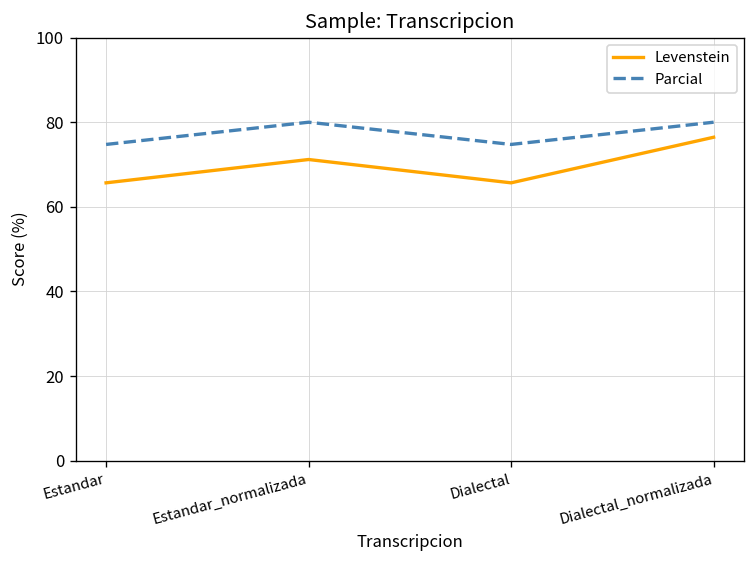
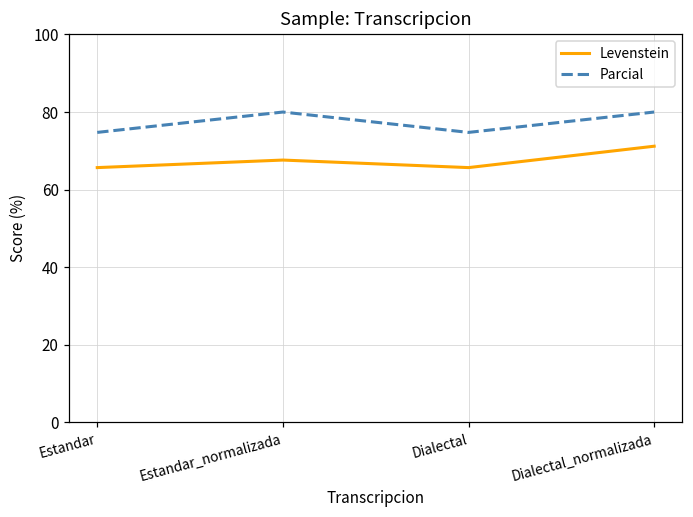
  {
    "Levenstein": {
      "Estandar": 66,
-     "Estandar_normalizada": 71,
+     "Estandar_normalizada": 68,
      "Dialectal": 66,
-     "Dialectal_normalizada": 76
+     "Dialectal_normalizada": 71
    },
    "Parcial": {
      "Estandar": 75,
      "Estandar_normalizada": 80,
      "Dialectal": 75,
      "Dialectal_normalizada": 80
    }
  }
